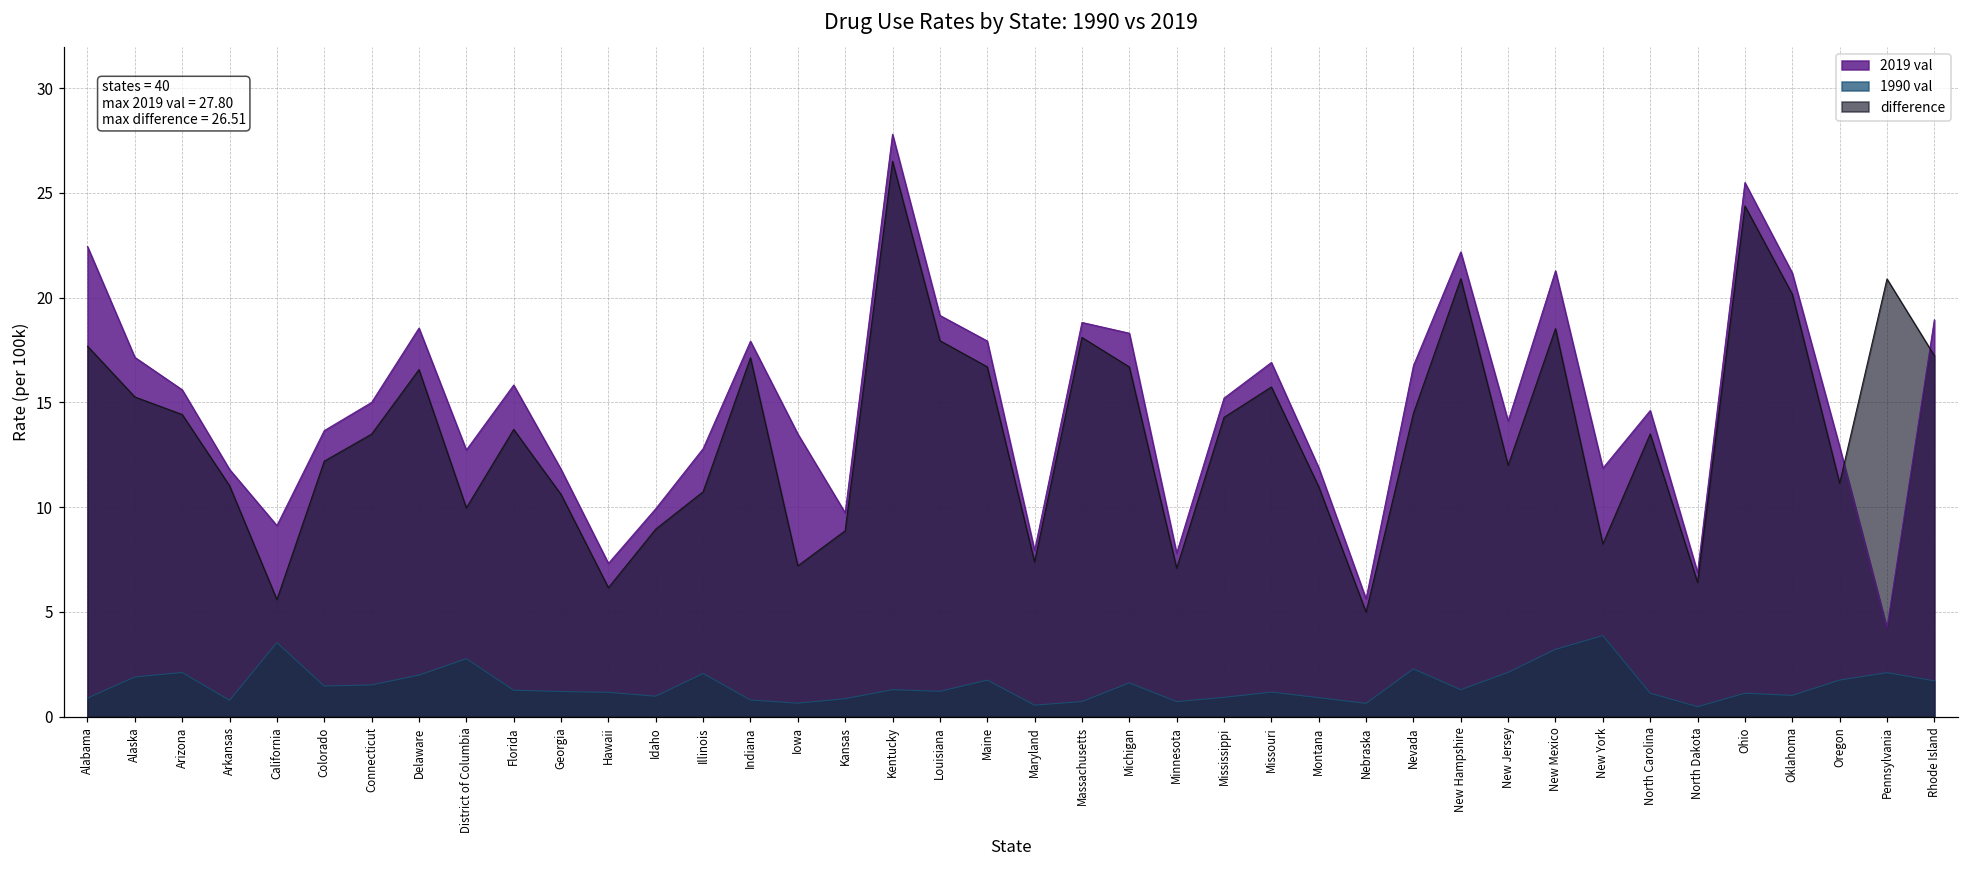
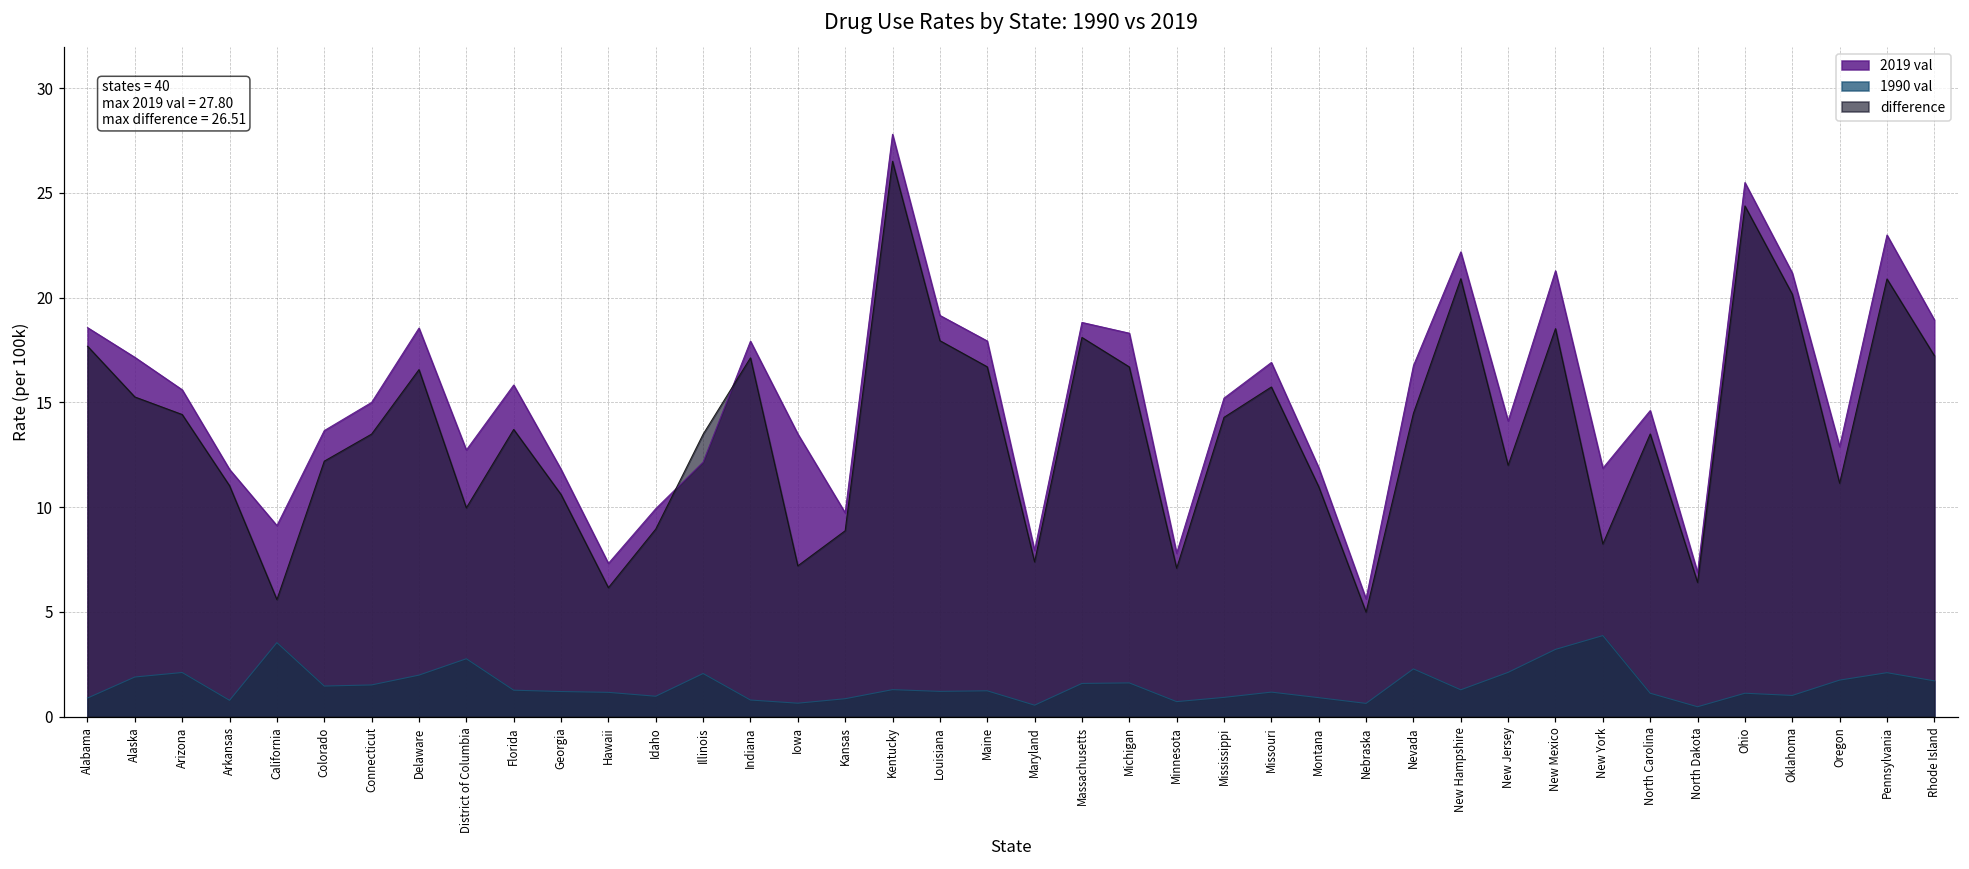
  {
    "2019 val": {
-     "Alabama": 22.4,
+     "Alabama": 18.6,
      "Alaska": 17.2,
      "Arizona": 15.6,
      "Arkansas": 11.8,
      "California": 9.1,
      "Colorado": 13.7,
      "Connecticut": 15.0,
      "Delaware": 18.5,
      "District of Columbia": 12.7,
      "Florida": 15.8,
      "Georgia": 11.8,
      "Hawaii": 7.3,
      "Idaho": 9.9,
-     "Illinois": 12.8,
+     "Illinois": 12.2,
      "Indiana": 17.9,
      "Iowa": 13.5,
      "Kansas": 9.7,
      "Kentucky": 27.8,
      "Louisiana": 19.2,
      "Maine": 17.9,
      "Maryland": 7.9,
      "Massachusetts": 18.8,
      "Michigan": 18.3,
      "Minnesota": 7.8,
      "Mississippi": 15.2,
      "Missouri": 16.9,
      "Montana": 11.9,
      "Nebraska": 5.6,
      "Nevada": 16.8,
      "New Hampshire": 22.2,
      "New Jersey": 14.1,
      "New Mexico": 21.3,
      "New York": 11.9,
      "North Carolina": 14.6,
      "North Dakota": 6.9,
      "Ohio": 25.5,
      "Oklahoma": 21.2,
      "Oregon": 12.9,
-     "Pennsylvania": 4.2,
+     "Pennsylvania": 23.0,
      "Rhode Island": 18.9
    },
    "1990 val": {
      "Alabama": 0.9,
      "Alaska": 1.9,
      "Arizona": 2.1,
      "Arkansas": 0.8,
      "California": 3.5,
      "Colorado": 1.5,
      "Connecticut": 1.5,
      "Delaware": 2.0,
      "District of Columbia": 2.8,
      "Florida": 1.3,
      "Georgia": 1.2,
      "Hawaii": 1.2,
      "Idaho": 1.0,
      "Illinois": 2.1,
      "Indiana": 0.8,
      "Iowa": 0.6,
      "Kansas": 0.9,
      "Kentucky": 1.3,
      "Louisiana": 1.2,
-     "Maine": 1.7,
+     "Maine": 1.2,
      "Maryland": 0.5,
-     "Massachusetts": 0.7,
+     "Massachusetts": 1.6,
      "Michigan": 1.6,
      "Minnesota": 0.7,
      "Mississippi": 0.9,
      "Missouri": 1.2,
      "Montana": 0.9,
      "Nebraska": 0.6,
      "Nevada": 2.3,
      "New Hampshire": 1.3,
      "New Jersey": 2.1,
      "New Mexico": 3.2,
      "New York": 3.9,
      "North Carolina": 1.1,
      "North Dakota": 0.5,
      "Ohio": 1.1,
      "Oklahoma": 1.0,
      "Oregon": 1.7,
      "Pennsylvania": 2.1,
      "Rhode Island": 1.7
    },
    "difference": {
      "Alabama": 17.7,
      "Alaska": 15.3,
      "Arizona": 14.4,
      "Arkansas": 11.0,
      "California": 5.6,
      "Colorado": 12.2,
      "Connecticut": 13.5,
      "Delaware": 16.6,
      "District of Columbia": 10.0,
      "Florida": 13.7,
      "Georgia": 10.6,
      "Hawaii": 6.2,
      "Idaho": 9.0,
-     "Illinois": 10.7,
+     "Illinois": 13.5,
      "Indiana": 17.1,
      "Iowa": 7.2,
      "Kansas": 8.9,
      "Kentucky": 26.5,
      "Louisiana": 17.9,
      "Maine": 16.7,
      "Maryland": 7.4,
      "Massachusetts": 18.1,
      "Michigan": 16.7,
      "Minnesota": 7.1,
      "Mississippi": 14.3,
      "Missouri": 15.7,
      "Montana": 11.0,
      "Nebraska": 5.0,
      "Nevada": 14.5,
      "New Hampshire": 20.9,
      "New Jersey": 12.0,
      "New Mexico": 18.5,
      "New York": 8.2,
      "North Carolina": 13.5,
      "North Dakota": 6.4,
      "Ohio": 24.4,
      "Oklahoma": 20.2,
      "Oregon": 11.1,
      "Pennsylvania": 20.9,
      "Rhode Island": 17.2
    }
  }
